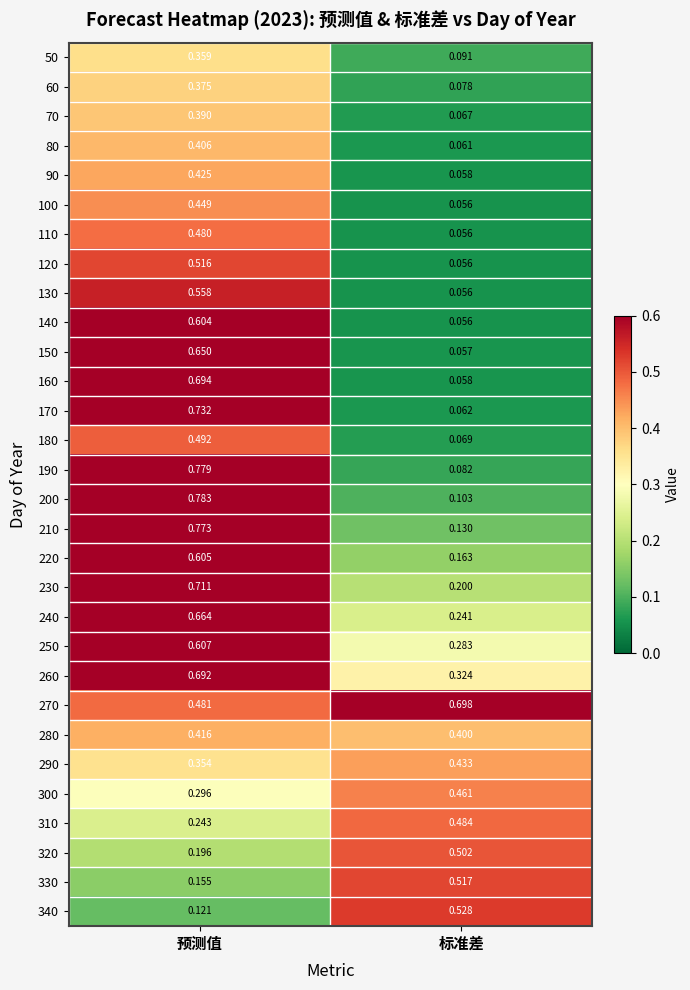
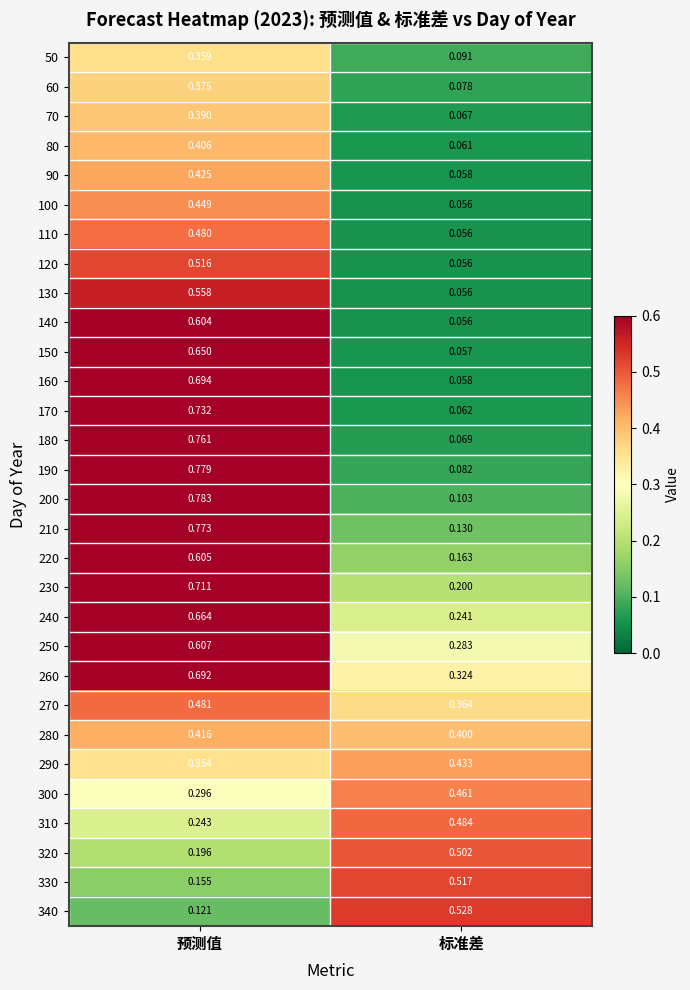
  {
    "50": {
      "预测值": 0.359,
      "标准差": 0.091
    },
    "60": {
      "预测值": 0.375,
      "标准差": 0.078
    },
    "70": {
      "预测值": 0.390,
      "标准差": 0.067
    },
    "80": {
      "预测值": 0.406,
      "标准差": 0.061
    },
    "90": {
      "预测值": 0.425,
      "标准差": 0.058
    },
    "100": {
      "预测值": 0.449,
      "标准差": 0.056
    },
    "110": {
      "预测值": 0.480,
      "标准差": 0.056
    },
    "120": {
      "预测值": 0.516,
      "标准差": 0.056
    },
    "130": {
      "预测值": 0.558,
      "标准差": 0.056
    },
    "140": {
      "预测值": 0.604,
      "标准差": 0.056
    },
    "150": {
      "预测值": 0.650,
      "标准差": 0.057
    },
    "160": {
      "预测值": 0.694,
      "标准差": 0.058
    },
    "170": {
      "预测值": 0.732,
      "标准差": 0.062
    },
    "180": {
-     "预测值": 0.492,
+     "预测值": 0.761,
      "标准差": 0.069
    },
    "190": {
      "预测值": 0.779,
      "标准差": 0.082
    },
    "200": {
      "预测值": 0.783,
      "标准差": 0.103
    },
    "210": {
      "预测值": 0.773,
      "标准差": 0.130
    },
    "220": {
      "预测值": 0.605,
      "标准差": 0.163
    },
    "230": {
      "预测值": 0.711,
      "标准差": 0.200
    },
    "240": {
      "预测值": 0.664,
      "标准差": 0.241
    },
    "250": {
      "预测值": 0.607,
      "标准差": 0.283
    },
    "260": {
      "预测值": 0.692,
      "标准差": 0.324
    },
    "270": {
      "预测值": 0.481,
-     "标准差": 0.698
+     "标准差": 0.364
    },
    "280": {
      "预测值": 0.416,
      "标准差": 0.400
    },
    "290": {
      "预测值": 0.354,
      "标准差": 0.433
    },
    "300": {
      "预测值": 0.296,
      "标准差": 0.461
    },
    "310": {
      "预测值": 0.243,
      "标准差": 0.484
    },
    "320": {
      "预测值": 0.196,
      "标准差": 0.502
    },
    "330": {
      "预测值": 0.155,
      "标准差": 0.517
    },
    "340": {
      "预测值": 0.121,
      "标准差": 0.528
    }
  }
